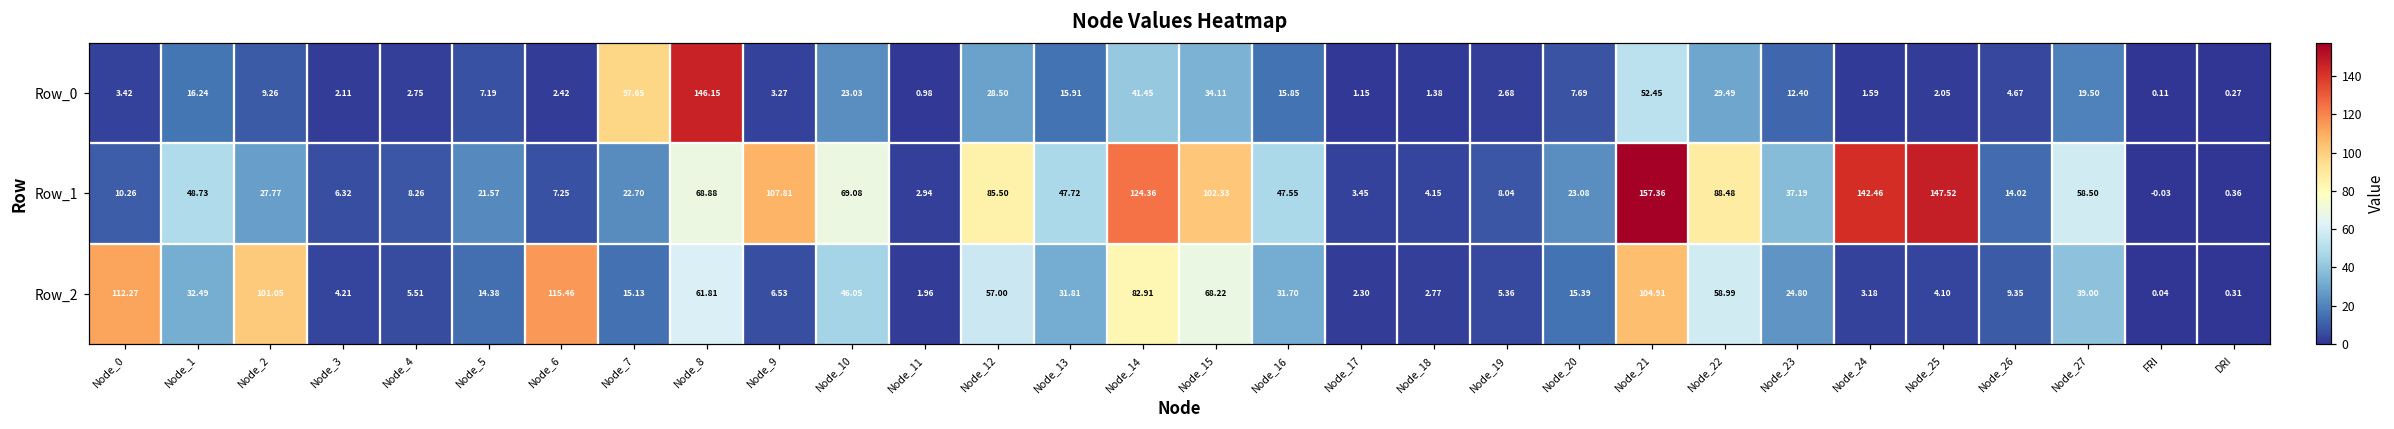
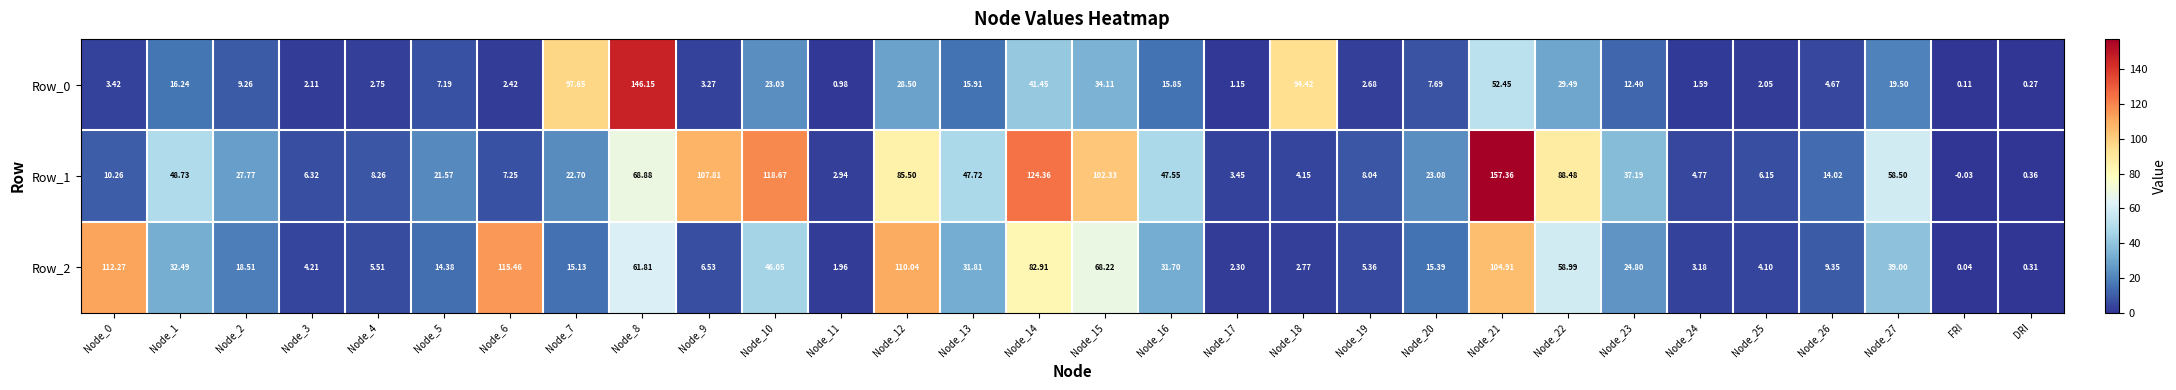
  {
    "Row_0": {
      "Node_0": 3.42,
      "Node_1": 16.24,
      "Node_2": 9.26,
      "Node_3": 2.11,
      "Node_4": 2.75,
      "Node_5": 7.19,
      "Node_6": 2.42,
      "Node_7": 97.65,
      "Node_8": 146.15,
      "Node_9": 3.27,
      "Node_10": 23.03,
      "Node_11": 0.98,
      "Node_12": 28.50,
      "Node_13": 15.91,
      "Node_14": 41.45,
      "Node_15": 34.11,
      "Node_16": 15.85,
      "Node_17": 1.15,
-     "Node_18": 1.38,
+     "Node_18": 94.42,
      "Node_19": 2.68,
      "Node_20": 7.69,
      "Node_21": 52.45,
      "Node_22": 29.49,
      "Node_23": 12.40,
      "Node_24": 1.59,
      "Node_25": 2.05,
      "Node_26": 4.67,
      "Node_27": 19.50,
      "FRI": 0.11,
      "DRI": 0.27
    },
    "Row_1": {
      "Node_0": 10.26,
      "Node_1": 48.73,
      "Node_2": 27.77,
      "Node_3": 6.32,
      "Node_4": 8.26,
      "Node_5": 21.57,
      "Node_6": 7.25,
      "Node_7": 22.70,
      "Node_8": 68.88,
      "Node_9": 107.81,
-     "Node_10": 69.08,
+     "Node_10": 118.67,
      "Node_11": 2.94,
      "Node_12": 85.50,
      "Node_13": 47.72,
      "Node_14": 124.36,
      "Node_15": 102.33,
      "Node_16": 47.55,
      "Node_17": 3.45,
      "Node_18": 4.15,
      "Node_19": 8.04,
      "Node_20": 23.08,
      "Node_21": 157.36,
      "Node_22": 88.48,
      "Node_23": 37.19,
-     "Node_24": 142.46,
-     "Node_25": 147.52,
+     "Node_24": 4.77,
+     "Node_25": 6.15,
      "Node_26": 14.02,
      "Node_27": 58.50,
      "FRI": -0.03,
      "DRI": 0.36
    },
    "Row_2": {
      "Node_0": 112.27,
      "Node_1": 32.49,
-     "Node_2": 101.05,
+     "Node_2": 18.51,
      "Node_3": 4.21,
      "Node_4": 5.51,
      "Node_5": 14.38,
      "Node_6": 115.46,
      "Node_7": 15.13,
      "Node_8": 61.81,
      "Node_9": 6.53,
      "Node_10": 46.05,
      "Node_11": 1.96,
-     "Node_12": 57.00,
+     "Node_12": 110.04,
      "Node_13": 31.81,
      "Node_14": 82.91,
      "Node_15": 68.22,
      "Node_16": 31.70,
      "Node_17": 2.30,
      "Node_18": 2.77,
      "Node_19": 5.36,
      "Node_20": 15.39,
      "Node_21": 104.91,
      "Node_22": 58.99,
      "Node_23": 24.80,
      "Node_24": 3.18,
      "Node_25": 4.10,
      "Node_26": 9.35,
      "Node_27": 39.00,
      "FRI": 0.04,
      "DRI": 0.31
    }
  }
